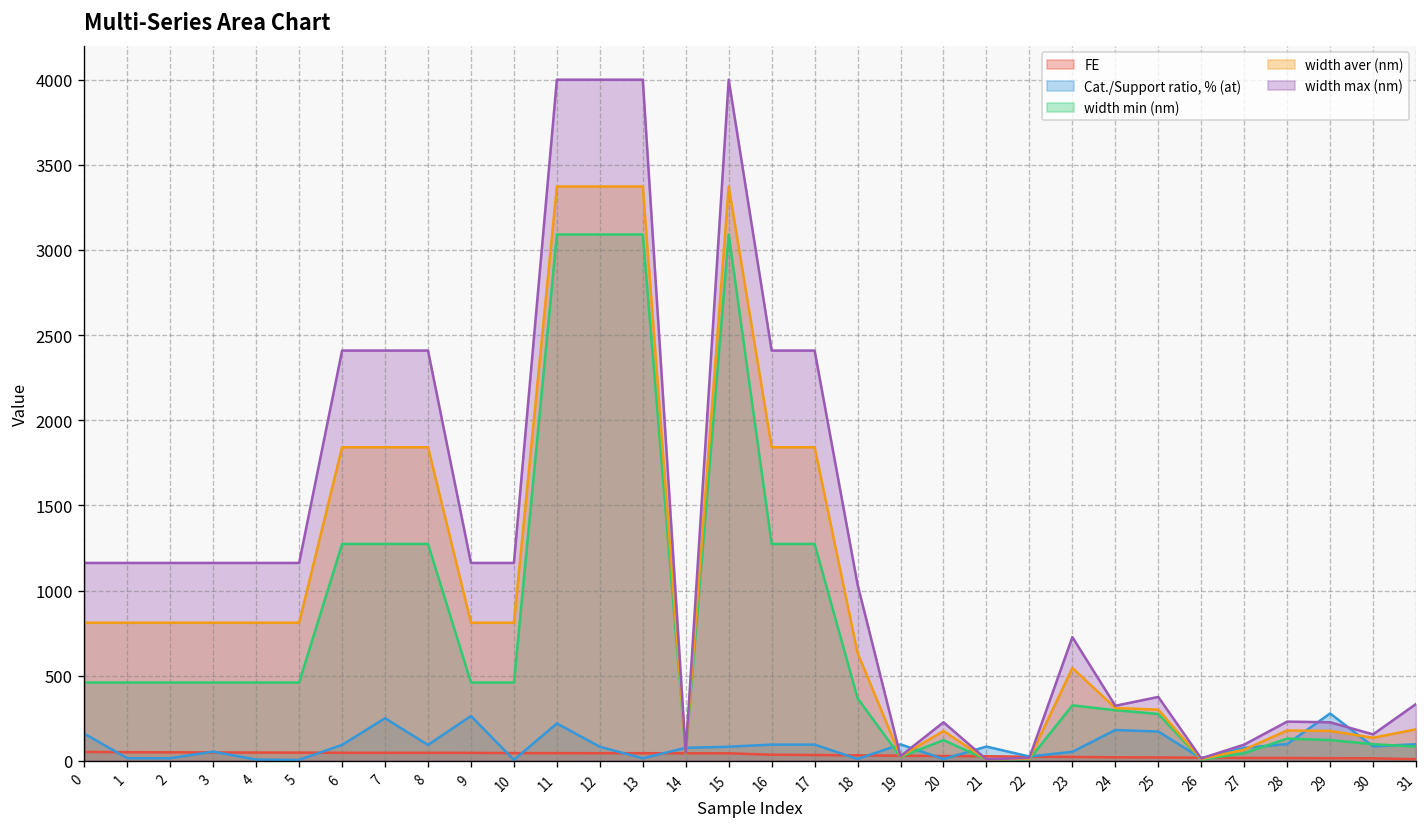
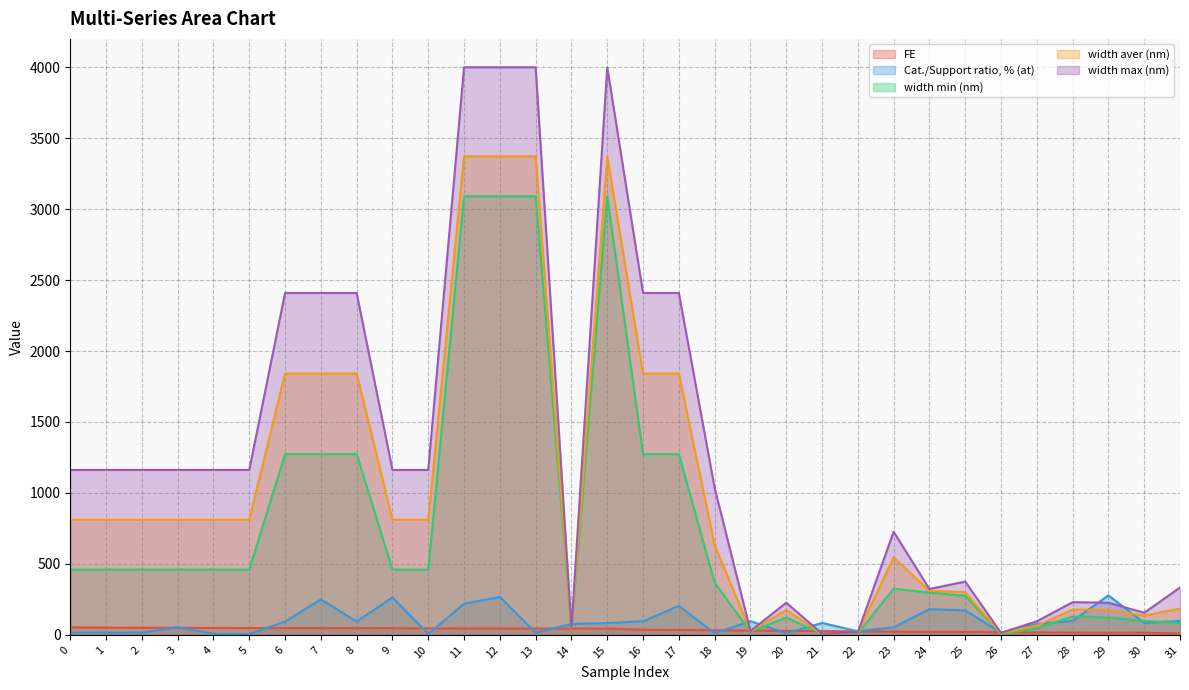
  {
    "Cat./Support ratio, % (at)": {
-     "0": 160,
+     "0": 10,
      "1": 10,
      "2": 10,
      "4": 10,
      "5": 10,
      "6": 90,
      "7": 250,
      "8": 90,
      "9": 260,
      "10": 10,
      "11": 220,
-     "12": 80,
+     "12": 270,
      "13": 10,
      "14": 80,
      "15": 80,
      "16": 100,
-     "17": 100,
+     "17": 200,
      "18": 10,
      "19": 100,
      "21": 80,
      "23": 50,
      "24": 180,
      "25": 170,
      "28": 100,
      "29": 280
    },
    "width min (nm)": {
      "0": 460,
      "1": 460,
      "2": 460,
      "3": 460,
      "4": 460,
      "5": 460,
      "6": 1270,
      "7": 1270,
      "8": 1270,
      "9": 460,
      "10": 460,
      "11": 3090,
      "12": 3090,
      "13": 3090,
      "15": 3090,
      "16": 1270,
      "17": 1270,
      "18": 370,
      "20": 120,
      "23": 330,
      "25": 280,
      "27": 50,
      "28": 130,
      "29": 120
    },
    "width max (nm)": {
      "0": 1160,
      "1": 1160,
      "2": 1160,
      "3": 1160,
      "4": 1160,
      "5": 1160,
      "6": 2410,
      "7": 2410,
      "8": 2410,
      "9": 1160,
      "10": 1160,
      "11": 4000,
      "12": 4000,
      "13": 4000,
      "15": 4000,
      "16": 2410,
      "17": 2410,
      "18": 1040,
      "20": 230,
      "23": 730,
      "25": 380,
      "27": 100,
      "28": 230,
      "29": 230,
      "30": 160,
      "31": 330
    }
  }
